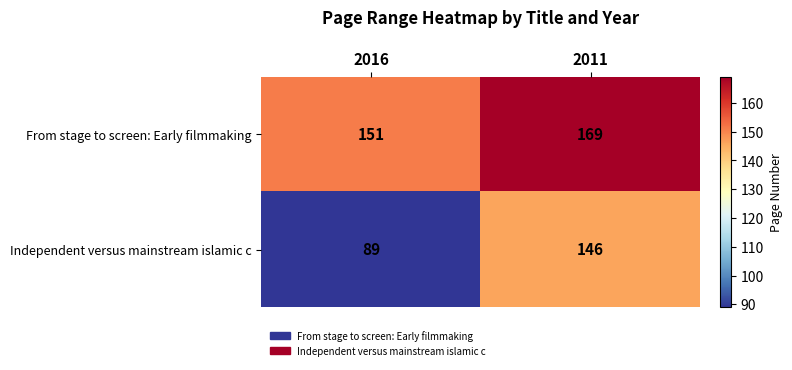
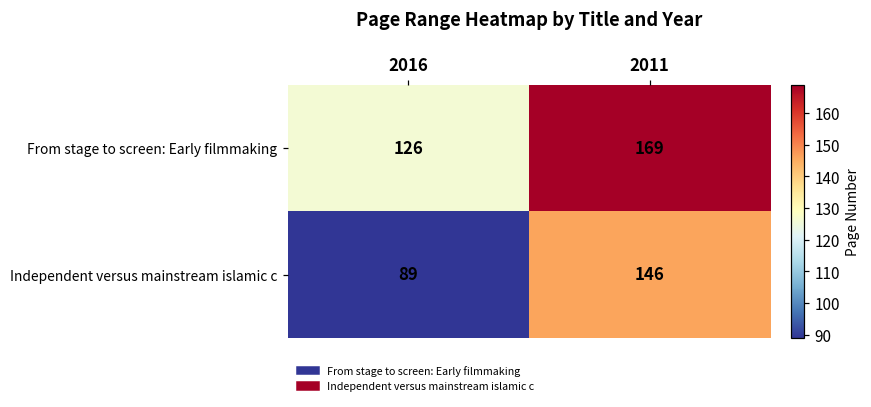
  {
    "From stage to screen: Early filmmaking": {
-     "2016": 151,
+     "2016": 126,
      "2011": 169
    },
    "Independent versus mainstream islamic c": {
      "2016": 89,
      "2011": 146
    }
  }
